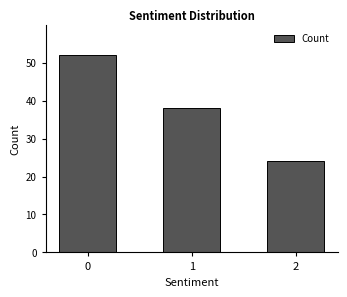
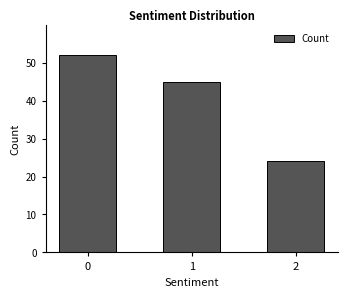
  {
    "0": 52,
-   "1": 38,
+   "1": 45,
    "2": 24
  }
